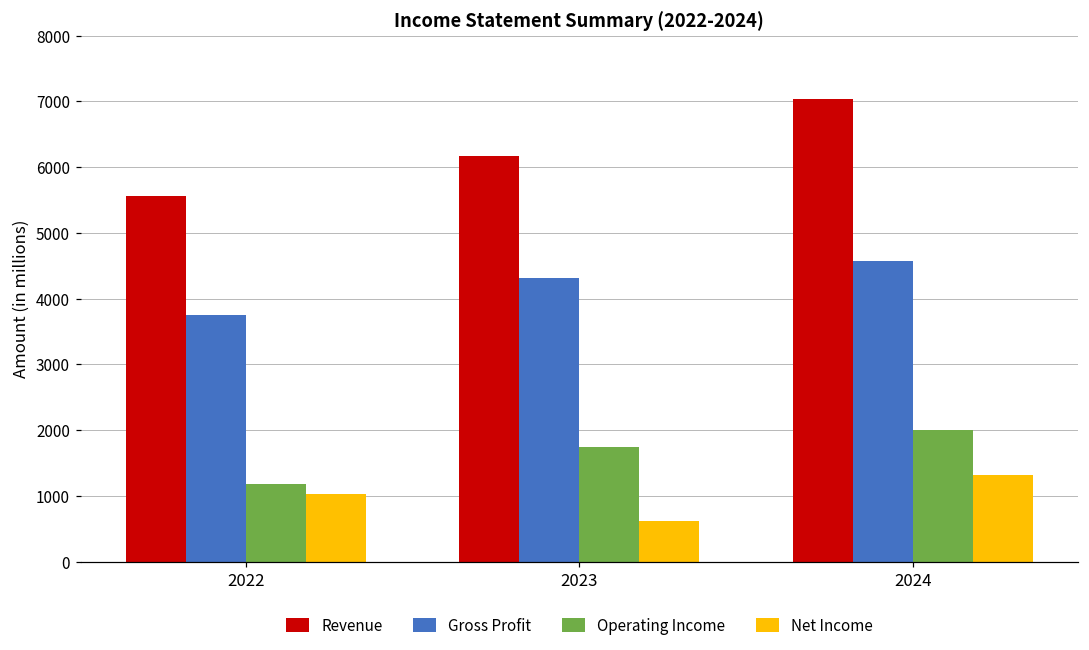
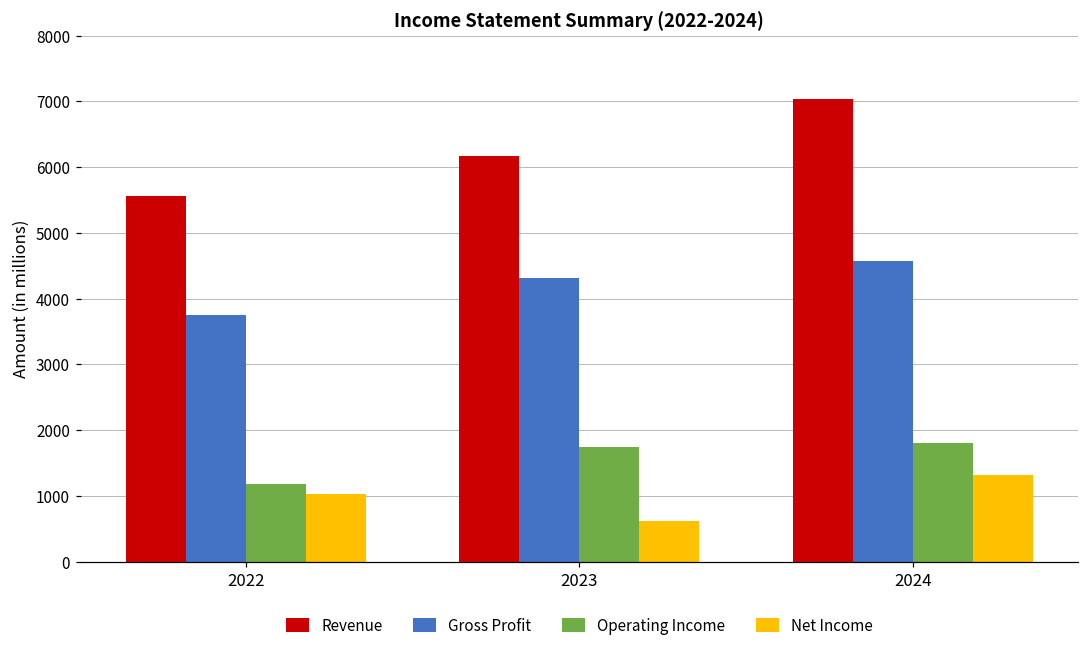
  {
    "Revenue": {
      "2022": 5600,
      "2023": 6200,
      "2024": 7000
    },
    "Gross Profit": {
      "2022": 3800,
      "2023": 4300,
      "2024": 4600
    },
    "Operating Income": {
      "2022": 1200,
      "2023": 1700,
-     "2024": 2000
+     "2024": 1800
    },
    "Net Income": {
      "2022": 1000,
      "2023": 600,
      "2024": 1300
    }
  }
